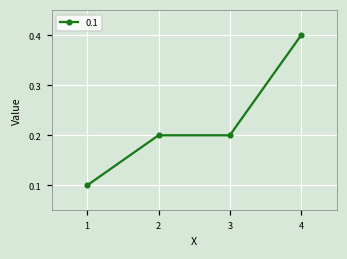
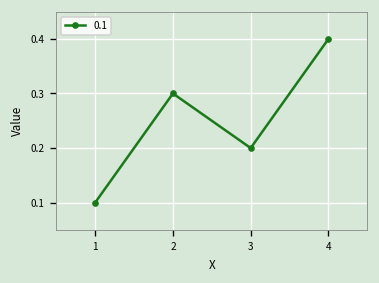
  {
    "1": 0.1,
-   "2": 0.2,
+   "2": 0.3,
    "3": 0.2,
    "4": 0.4
  }
